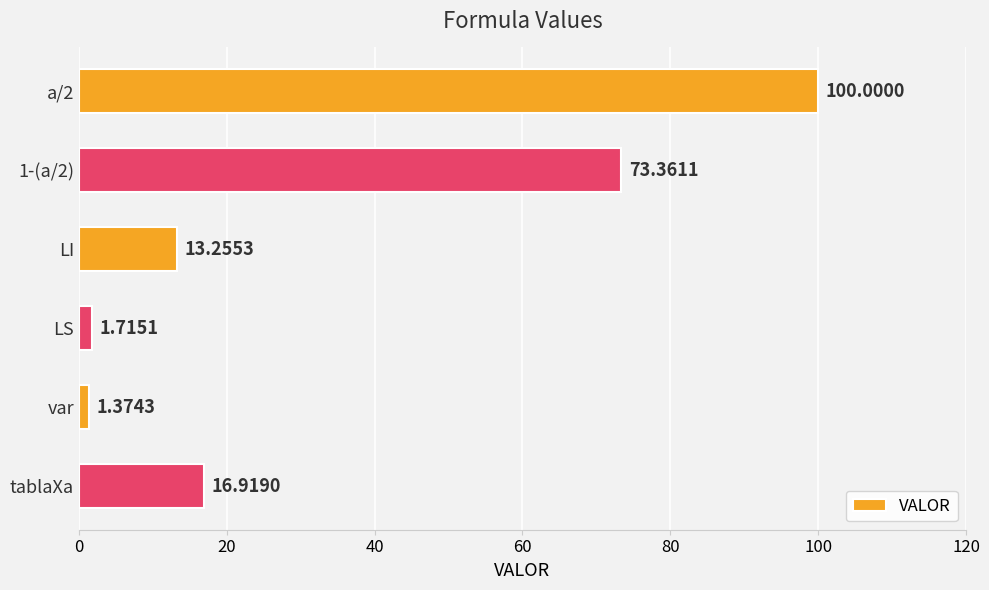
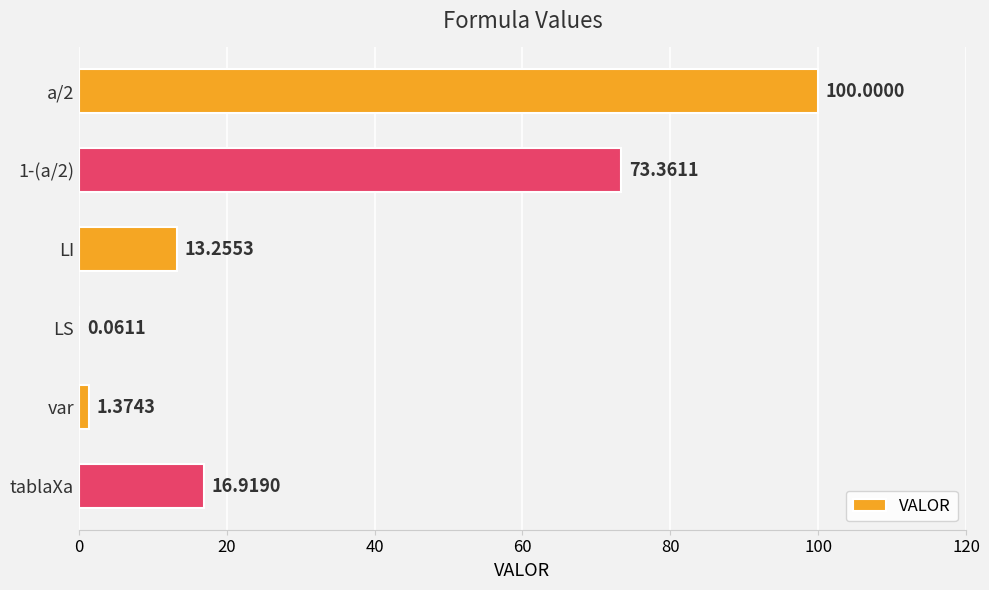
  {
    "a/2": 100.0000,
    "1-(a/2)": 73.3611,
    "LI": 13.2553,
-   "LS": 1.7151,
+   "LS": 0.0611,
    "var": 1.3743,
    "tablaXa": 16.9190
  }
